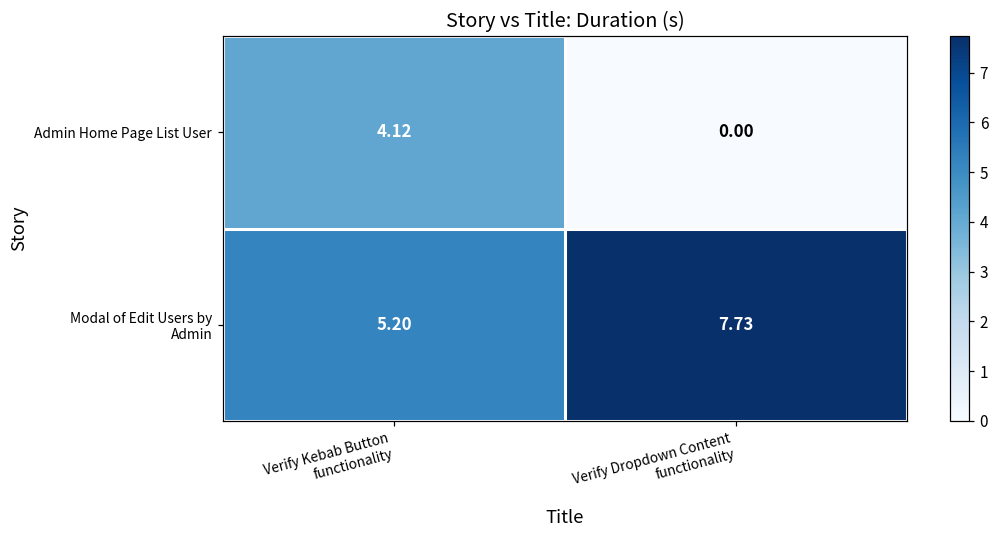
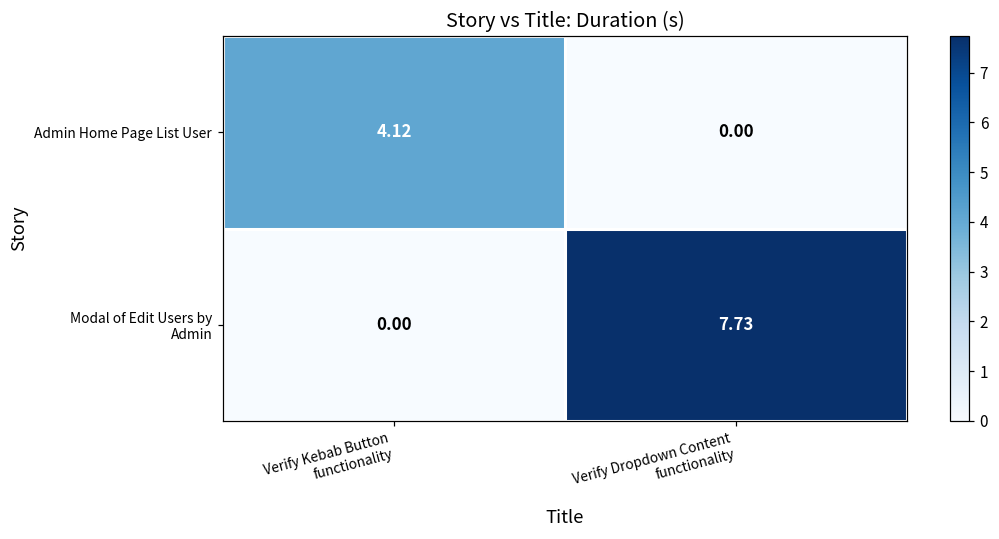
  {
    "Admin Home Page List User": {
      "Verify Kebab Button functionality": 4.12,
      "Verify Dropdown Content functionality": 0.00
    },
    "Modal of Edit Users by Admin": {
-     "Verify Kebab Button functionality": 5.20,
+     "Verify Kebab Button functionality": 0.00,
      "Verify Dropdown Content functionality": 7.73
    }
  }
